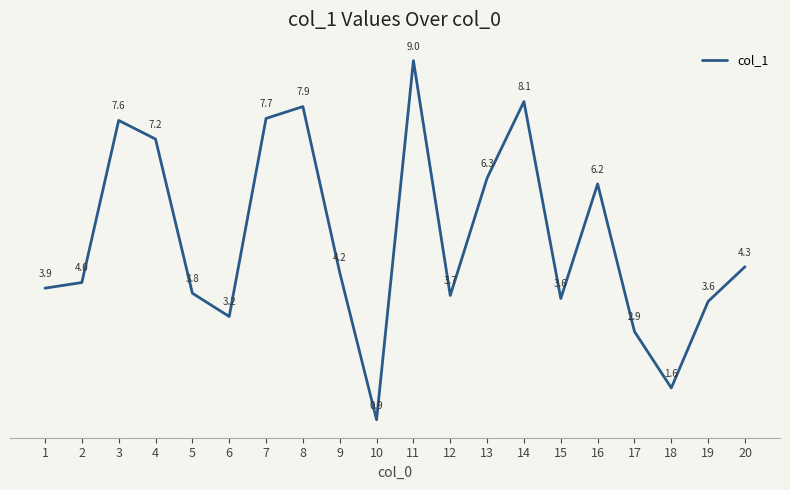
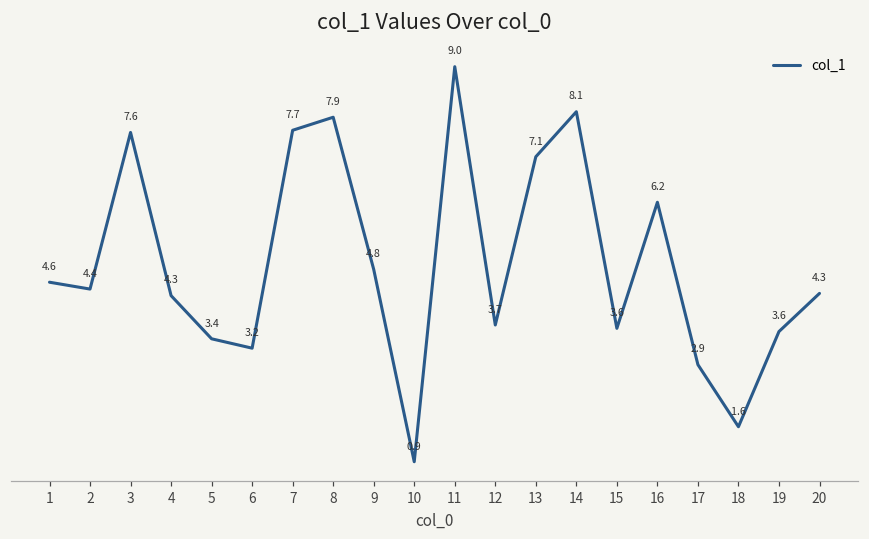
  {
-   "1": 3.9,
-   "2": 4.0,
+   "1": 4.6,
+   "2": 4.4,
    "3": 7.6,
-   "4": 7.2,
-   "5": 3.8,
+   "4": 4.3,
+   "5": 3.4,
    "6": 3.2,
    "7": 7.7,
    "8": 7.9,
-   "9": 4.2,
+   "9": 4.8,
    "10": 0.9,
    "11": 9.0,
    "12": 3.7,
-   "13": 6.3,
+   "13": 7.1,
    "14": 8.1,
    "15": 3.6,
    "16": 6.2,
    "17": 2.9,
    "18": 1.6,
    "19": 3.6,
    "20": 4.3
  }
